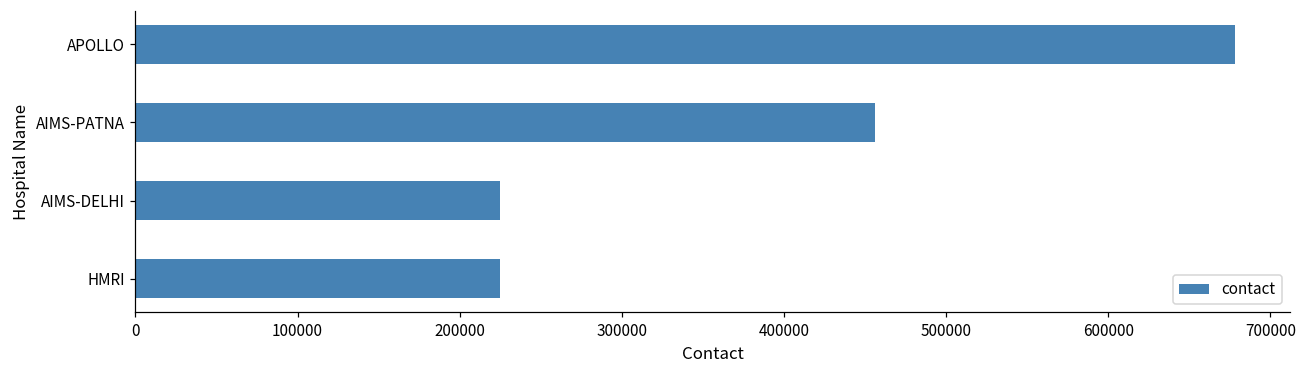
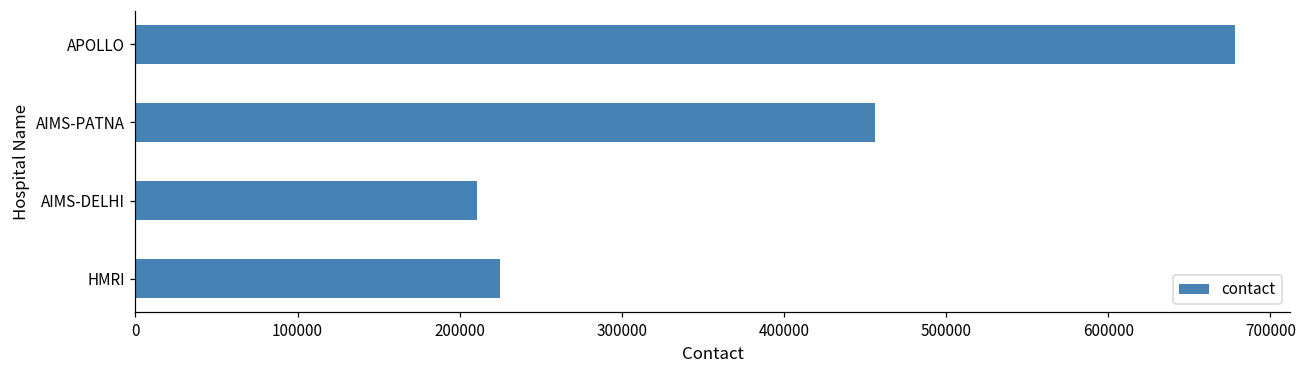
  {
    "APOLLO": 678000,
    "AIMS-PATNA": 456000,
-   "AIMS-DELHI": 225000,
+   "AIMS-DELHI": 210000,
    "HMRI": 225000
  }
